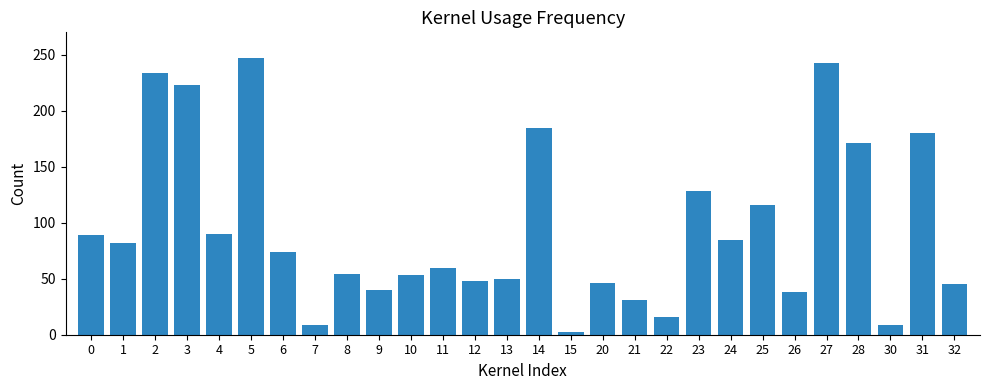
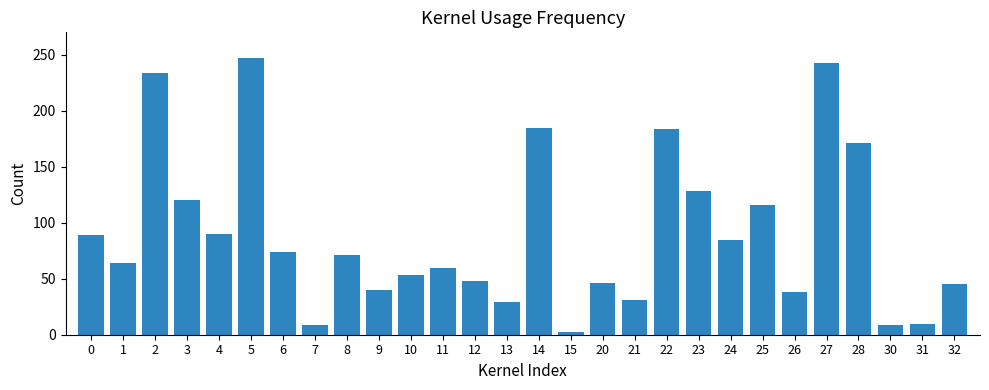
  {
    "0": 89,
-   "1": 82,
+   "1": 64,
    "2": 234,
-   "3": 223,
+   "3": 120,
    "4": 90,
    "5": 247,
    "6": 74,
    "7": 9,
-   "8": 54,
+   "8": 71,
    "9": 40,
    "10": 53,
    "11": 60,
    "12": 48,
-   "13": 50,
+   "13": 29,
    "14": 185,
    "20": 46,
    "21": 31,
-   "22": 16,
+   "22": 184,
    "23": 128,
    "24": 85,
    "25": 116,
    "26": 38,
    "27": 243,
    "28": 171,
    "30": 9,
-   "31": 180,
+   "31": 10,
    "32": 45
  }
